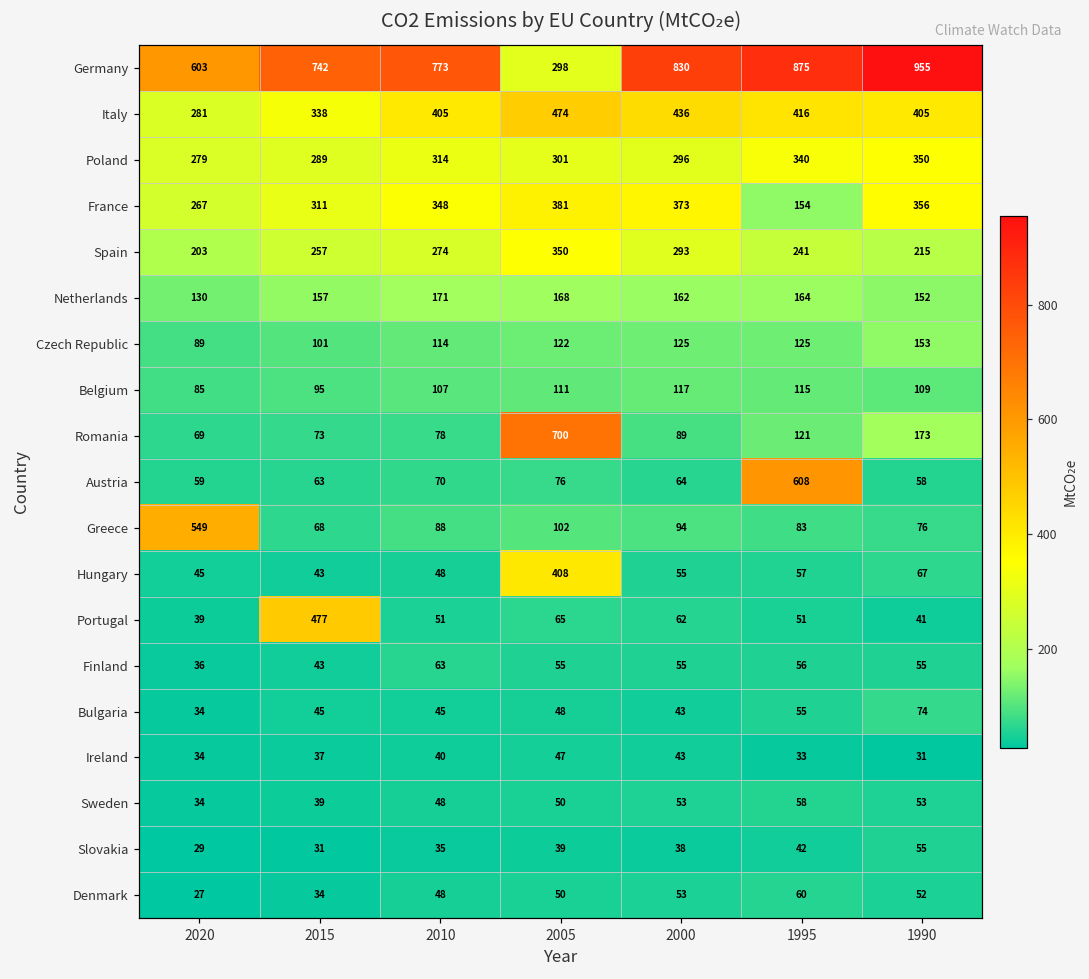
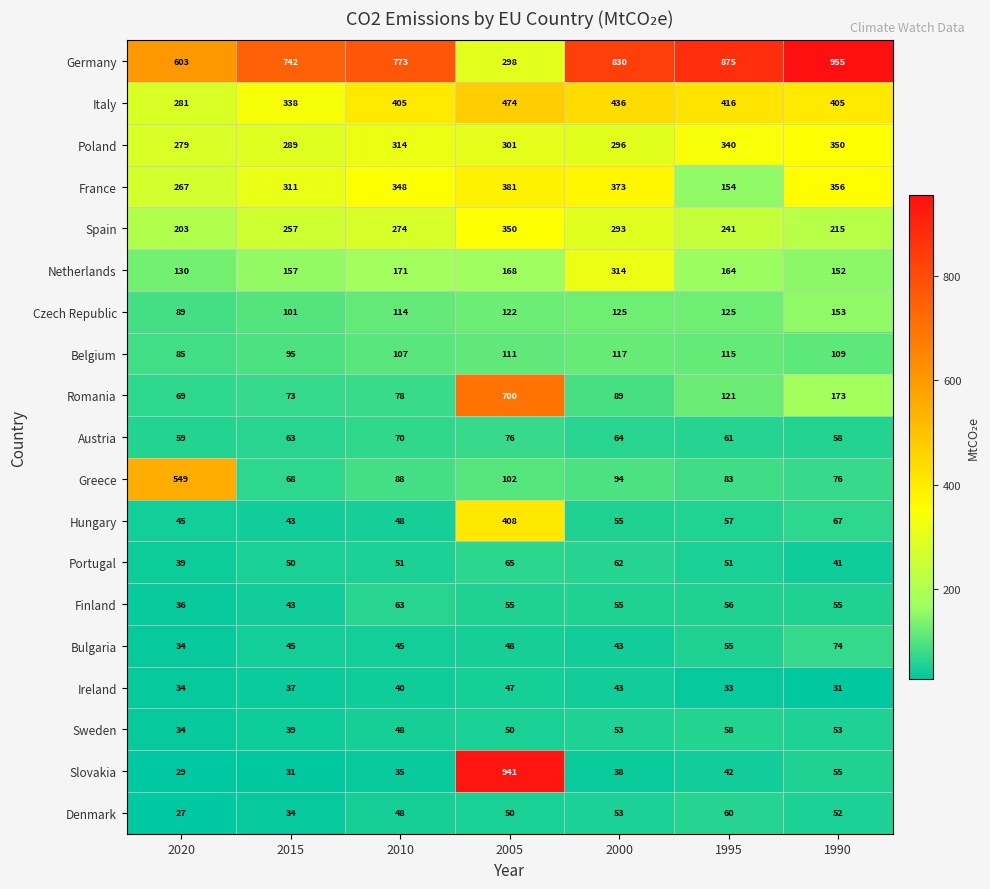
  {
    "Germany": {
      "2020": 603,
      "2015": 742,
      "2010": 773,
      "2005": 298,
      "2000": 830,
      "1995": 875,
      "1990": 955
    },
    "Italy": {
      "2020": 281,
      "2015": 338,
      "2010": 405,
      "2005": 474,
      "2000": 436,
      "1995": 416,
      "1990": 405
    },
    "Poland": {
      "2020": 279,
      "2015": 289,
      "2010": 314,
      "2005": 301,
      "2000": 296,
      "1995": 340,
      "1990": 350
    },
    "France": {
      "2020": 267,
      "2015": 311,
      "2010": 348,
      "2005": 381,
      "2000": 373,
      "1995": 154,
      "1990": 356
    },
    "Spain": {
      "2020": 203,
      "2015": 257,
      "2010": 274,
      "2005": 350,
      "2000": 293,
      "1995": 241,
      "1990": 215
    },
    "Netherlands": {
      "2020": 130,
      "2015": 157,
      "2010": 171,
      "2005": 168,
-     "2000": 162,
+     "2000": 314,
      "1995": 164,
      "1990": 152
    },
    "Czech Republic": {
      "2020": 89,
      "2015": 101,
      "2010": 114,
      "2005": 122,
      "2000": 125,
      "1995": 125,
      "1990": 153
    },
    "Belgium": {
      "2020": 85,
      "2015": 95,
      "2010": 107,
      "2005": 111,
      "2000": 117,
      "1995": 115,
      "1990": 109
    },
    "Romania": {
      "2020": 69,
      "2015": 73,
      "2010": 78,
      "2005": 700,
      "2000": 89,
      "1995": 121,
      "1990": 173
    },
    "Austria": {
      "2020": 59,
      "2015": 63,
      "2010": 70,
      "2005": 76,
      "2000": 64,
-     "1995": 608,
+     "1995": 61,
      "1990": 58
    },
    "Greece": {
      "2020": 549,
      "2015": 68,
      "2010": 88,
      "2005": 102,
      "2000": 94,
      "1995": 83,
      "1990": 76
    },
    "Hungary": {
      "2020": 45,
      "2015": 43,
      "2010": 48,
      "2005": 408,
      "2000": 55,
      "1995": 57,
      "1990": 67
    },
    "Portugal": {
      "2020": 39,
-     "2015": 477,
+     "2015": 50,
      "2010": 51,
      "2005": 65,
      "2000": 62,
      "1995": 51,
      "1990": 41
    },
    "Finland": {
      "2020": 36,
      "2015": 43,
      "2010": 63,
      "2005": 55,
      "2000": 55,
      "1995": 56,
      "1990": 55
    },
    "Bulgaria": {
      "2020": 34,
      "2015": 45,
      "2010": 45,
      "2005": 48,
      "2000": 43,
      "1995": 55,
      "1990": 74
    },
    "Ireland": {
      "2020": 34,
      "2015": 37,
      "2010": 40,
      "2005": 47,
      "2000": 43,
      "1995": 33,
      "1990": 31
    },
    "Sweden": {
      "2020": 34,
      "2015": 39,
      "2010": 48,
      "2005": 50,
      "2000": 53,
      "1995": 58,
      "1990": 53
    },
    "Slovakia": {
      "2020": 29,
      "2015": 31,
      "2010": 35,
-     "2005": 39,
+     "2005": 941,
      "2000": 38,
      "1995": 42,
      "1990": 55
    },
    "Denmark": {
      "2020": 27,
      "2015": 34,
      "2010": 48,
      "2005": 50,
      "2000": 53,
      "1995": 60,
      "1990": 52
    }
  }
